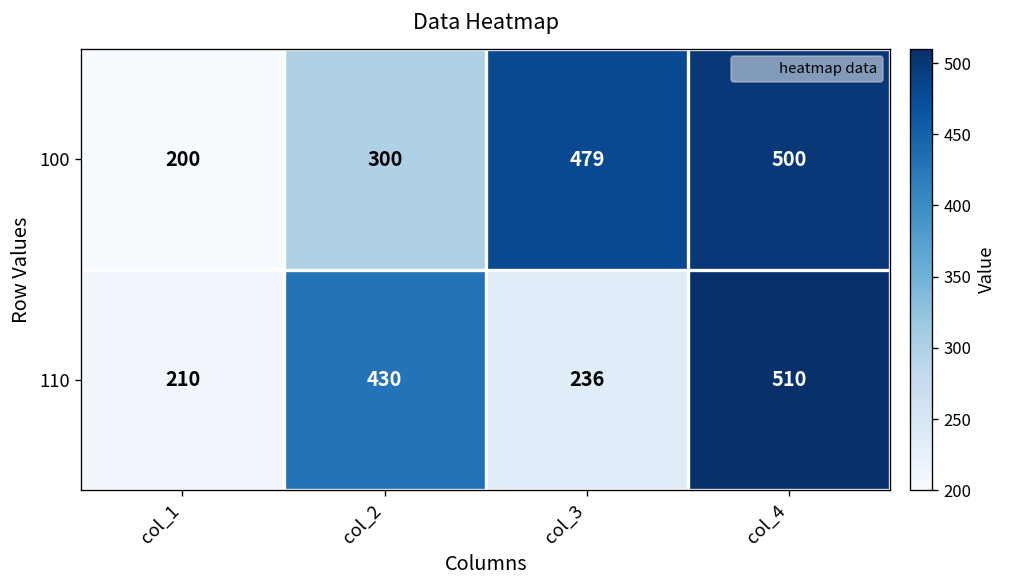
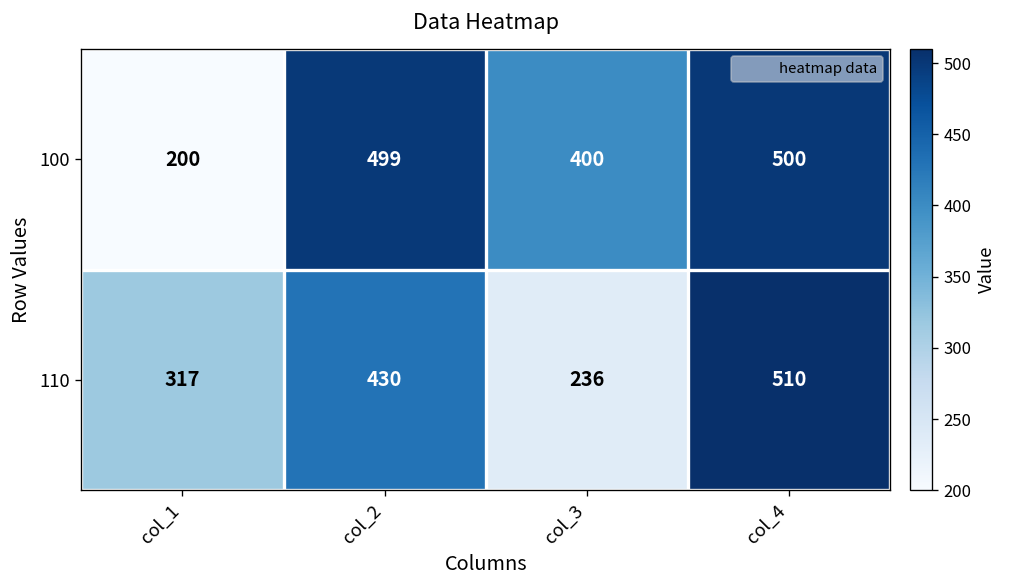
  {
    "100": {
      "col_1": 200,
-     "col_2": 300,
-     "col_3": 479,
+     "col_2": 499,
+     "col_3": 400,
      "col_4": 500
    },
    "110": {
-     "col_1": 210,
+     "col_1": 317,
      "col_2": 430,
      "col_3": 236,
      "col_4": 510
    }
  }
